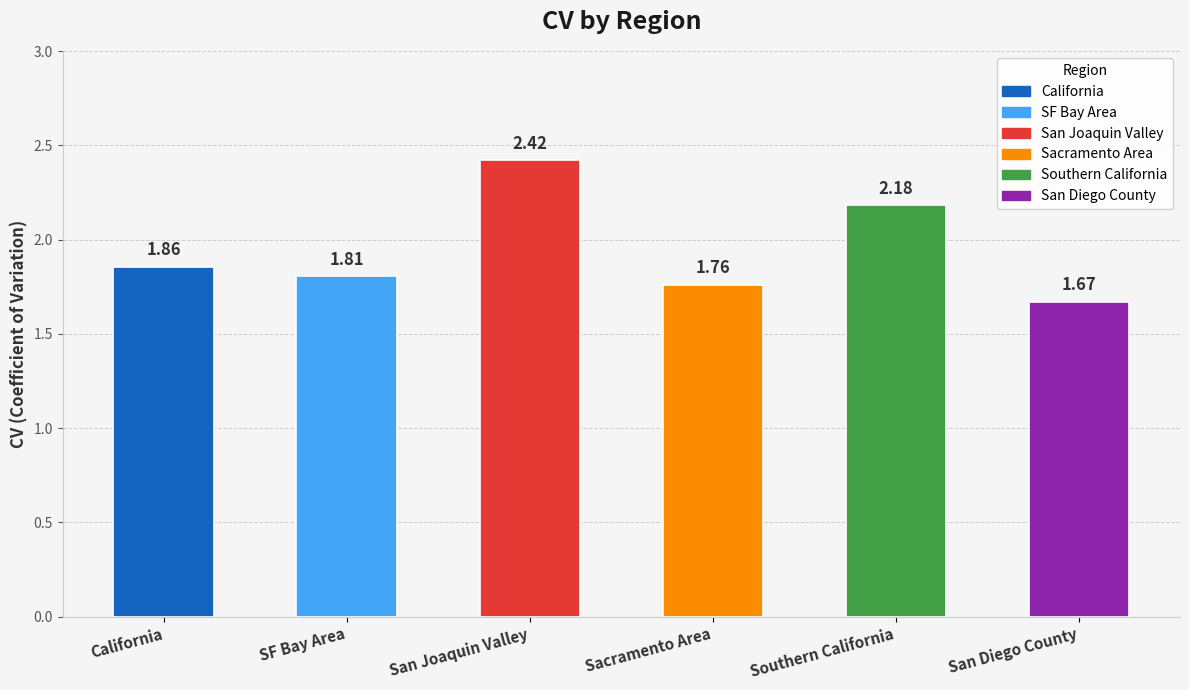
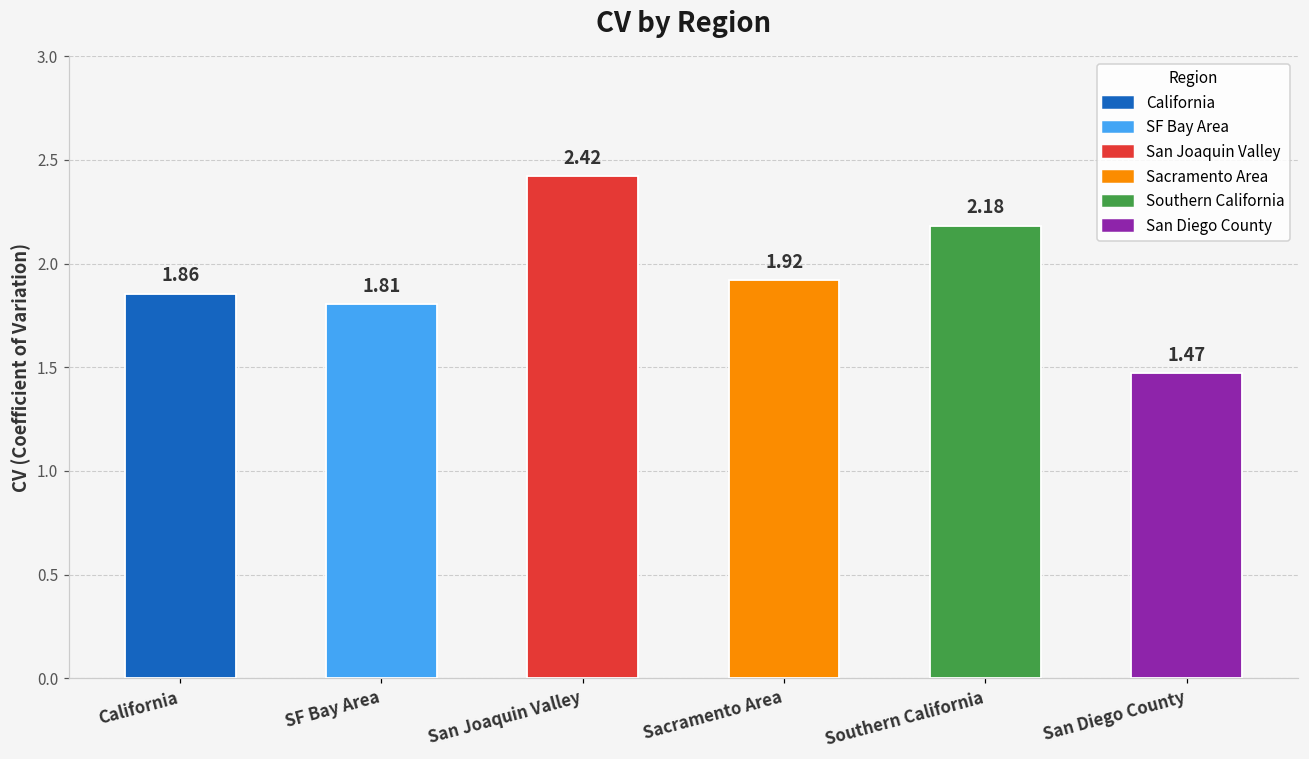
  {
    "California": 1.86,
    "SF Bay Area": 1.81,
    "San Joaquin Valley": 2.42,
-   "Sacramento Area": 1.76,
+   "Sacramento Area": 1.92,
    "Southern California": 2.18,
-   "San Diego County": 1.67
+   "San Diego County": 1.47
  }
